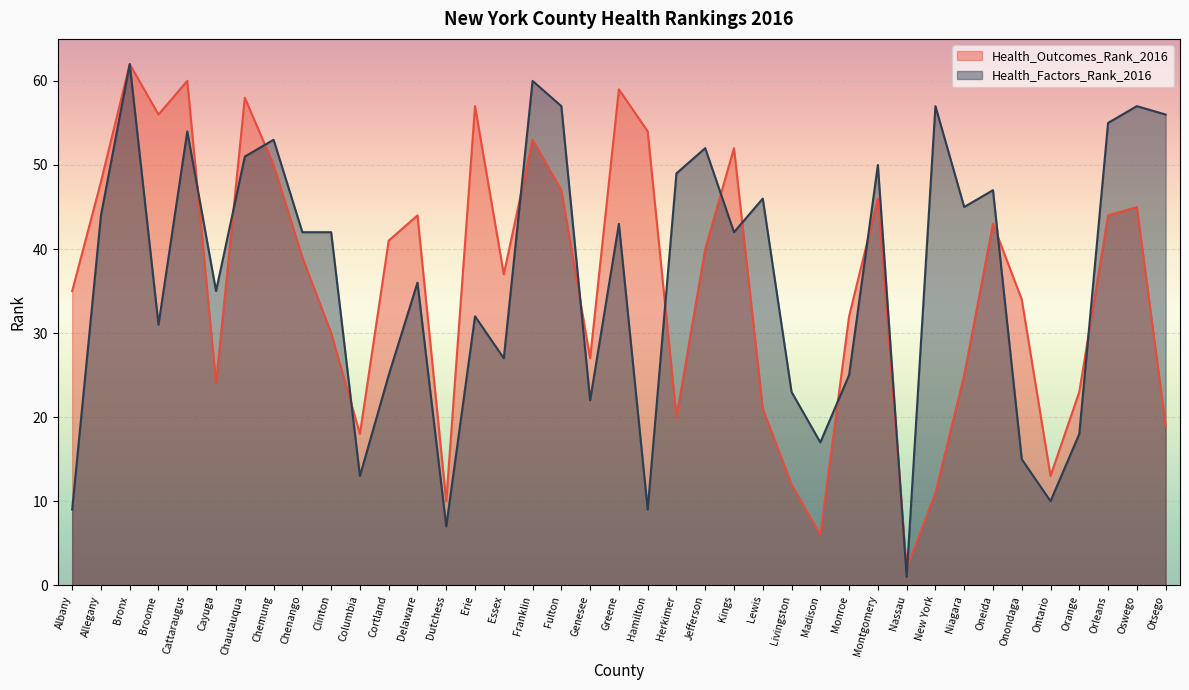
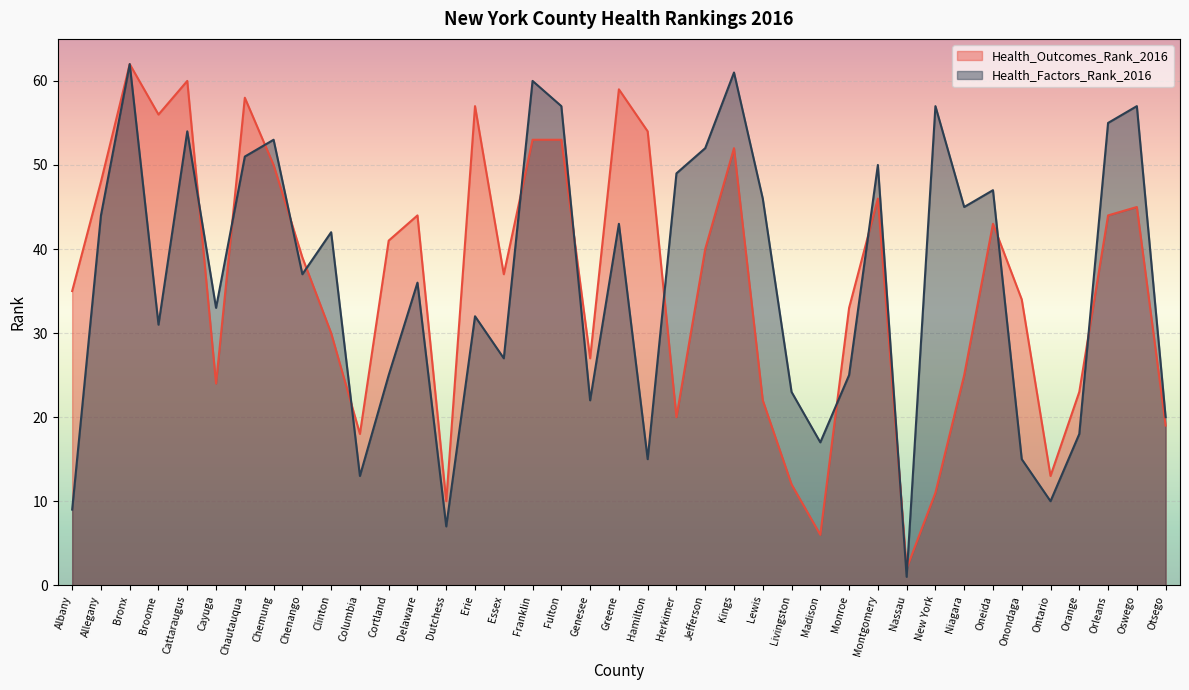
  {
    "Health_Outcomes_Rank_2016": {
      "Albany": 35,
      "Allegany": 48,
      "Broome": 56,
      "Cattaraugus": 60,
      "Cayuga": 24,
      "Chautauqua": 58,
      "Chemung": 50,
      "Chenango": 39,
      "Clinton": 30,
      "Columbia": 18,
      "Cortland": 41,
      "Delaware": 44,
      "Dutchess": 10,
      "Erie": 57,
      "Essex": 37,
      "Franklin": 53,
-     "Fulton": 47,
+     "Fulton": 53,
      "Genesee": 27,
      "Greene": 59,
      "Hamilton": 54,
      "Herkimer": 20,
      "Jefferson": 40,
      "Kings": 52,
-     "Lewis": 21,
+     "Lewis": 22,
      "Livingston": 12,
      "Madison": 6,
-     "Monroe": 32,
+     "Monroe": 33,
      "Montgomery": 46,
      "Nassau": 2,
      "New York": 11,
      "Niagara": 25,
      "Oneida": 43,
      "Onondaga": 34,
      "Ontario": 13,
      "Orange": 23,
      "Orleans": 44,
      "Oswego": 45,
      "Otsego": 19
    },
    "Health_Factors_Rank_2016": {
      "Albany": 9,
      "Allegany": 44,
      "Broome": 31,
      "Cattaraugus": 54,
-     "Cayuga": 35,
+     "Cayuga": 33,
      "Chautauqua": 51,
      "Chemung": 53,
-     "Chenango": 42,
+     "Chenango": 37,
      "Clinton": 42,
      "Columbia": 13,
      "Cortland": 25,
      "Delaware": 36,
      "Dutchess": 7,
      "Erie": 32,
      "Essex": 27,
      "Franklin": 60,
      "Fulton": 57,
      "Genesee": 22,
      "Greene": 43,
-     "Hamilton": 9,
+     "Hamilton": 15,
      "Herkimer": 49,
      "Jefferson": 52,
-     "Kings": 42,
+     "Kings": 61,
      "Lewis": 46,
      "Livingston": 23,
      "Madison": 17,
      "Monroe": 25,
      "Montgomery": 50,
      "Nassau": 1,
      "New York": 57,
      "Niagara": 45,
      "Oneida": 47,
      "Onondaga": 15,
      "Ontario": 10,
      "Orange": 18,
      "Orleans": 55,
      "Oswego": 57,
-     "Otsego": 56
+     "Otsego": 20
    }
  }
